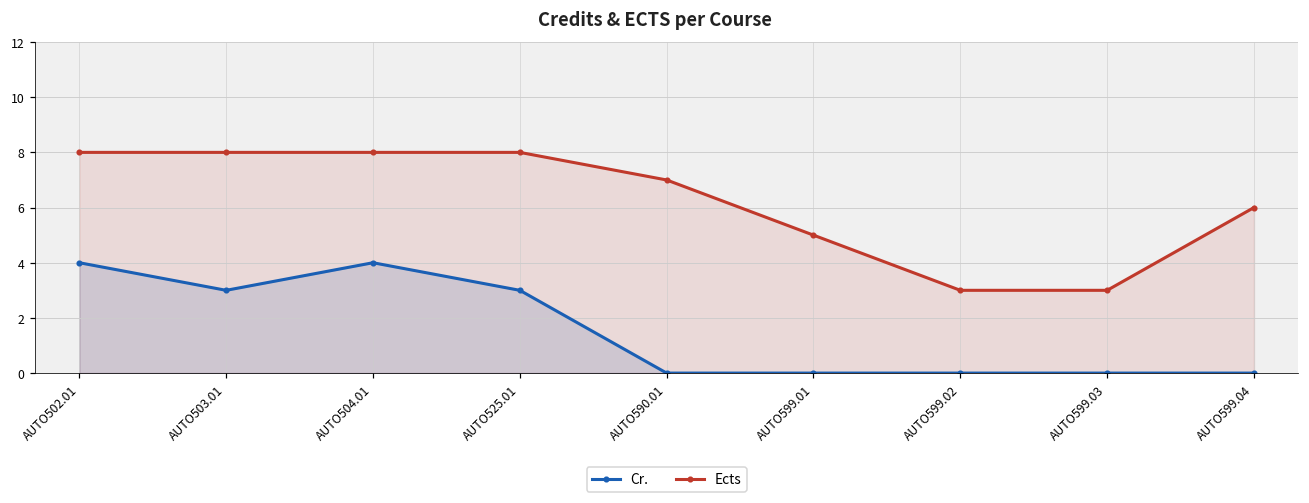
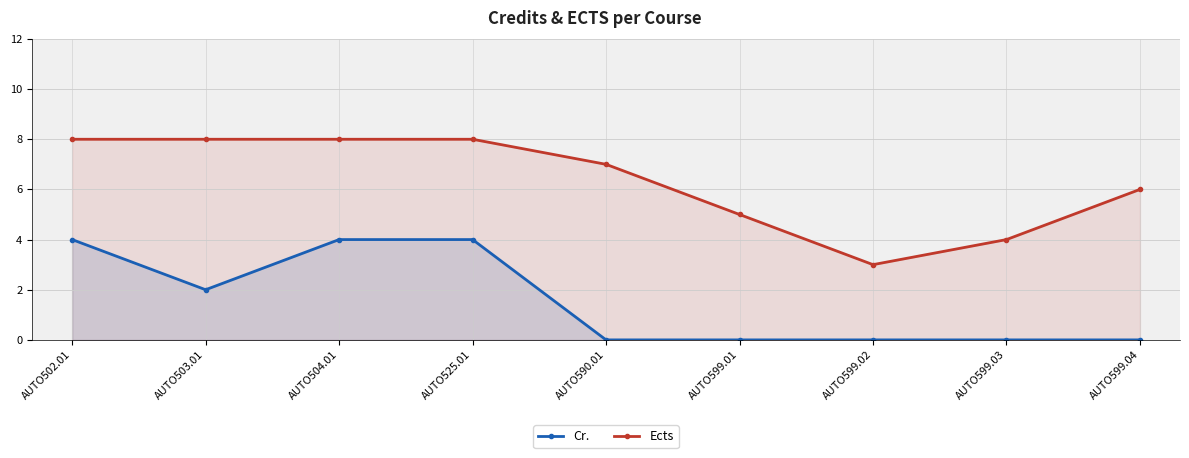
  {
    "Cr.": {
      "AUTO502.01": 4,
-     "AUTO503.01": 3,
+     "AUTO503.01": 2,
      "AUTO504.01": 4,
-     "AUTO525.01": 3,
+     "AUTO525.01": 4,
      "AUTO590.01": 0,
      "AUTO599.01": 0,
      "AUTO599.02": 0,
      "AUTO599.03": 0,
      "AUTO599.04": 0
    },
    "Ects": {
      "AUTO502.01": 8,
      "AUTO503.01": 8,
      "AUTO504.01": 8,
      "AUTO525.01": 8,
      "AUTO590.01": 7,
      "AUTO599.01": 5,
      "AUTO599.02": 3,
-     "AUTO599.03": 3,
+     "AUTO599.03": 4,
      "AUTO599.04": 6
    }
  }
